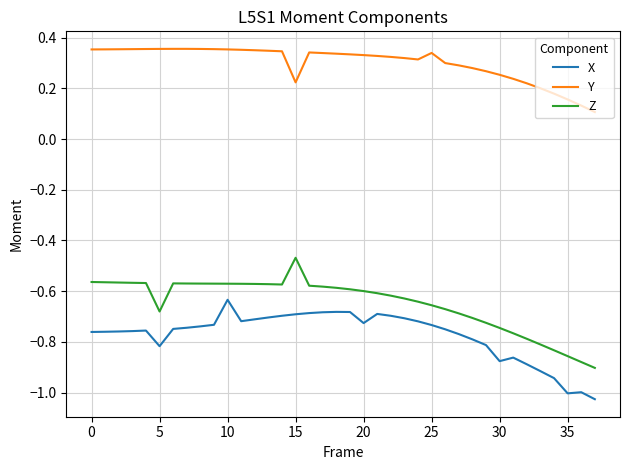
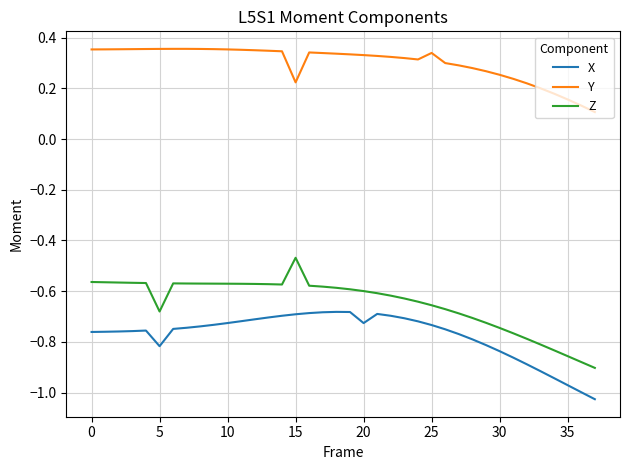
  {
    "X": {
      "0": -0.76,
      "5": -0.82,
-     "10": -0.63,
+     "10": -0.73,
      "15": -0.69,
      "20": -0.73,
      "25": -0.73,
-     "30": -0.88,
-     "35": -1.00
+     "30": -0.84,
+     "35": -0.97
    },
    "Y": {
      "0": 0.35,
      "5": 0.36,
      "10": 0.35,
      "15": 0.22,
      "20": 0.33,
      "25": 0.34,
      "30": 0.25
    },
    "Z": {
      "0": -0.56,
      "5": -0.68,
      "10": -0.57,
      "15": -0.47,
      "20": -0.60,
      "25": -0.66,
      "30": -0.74,
      "35": -0.86
    }
  }
